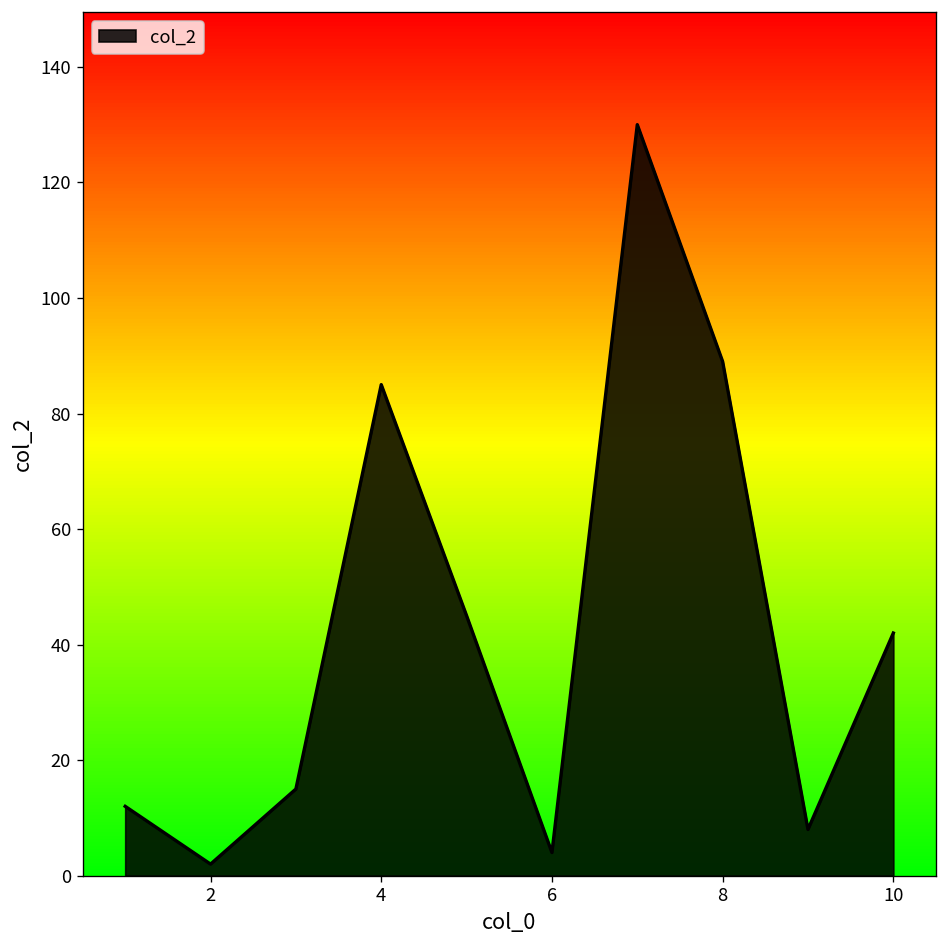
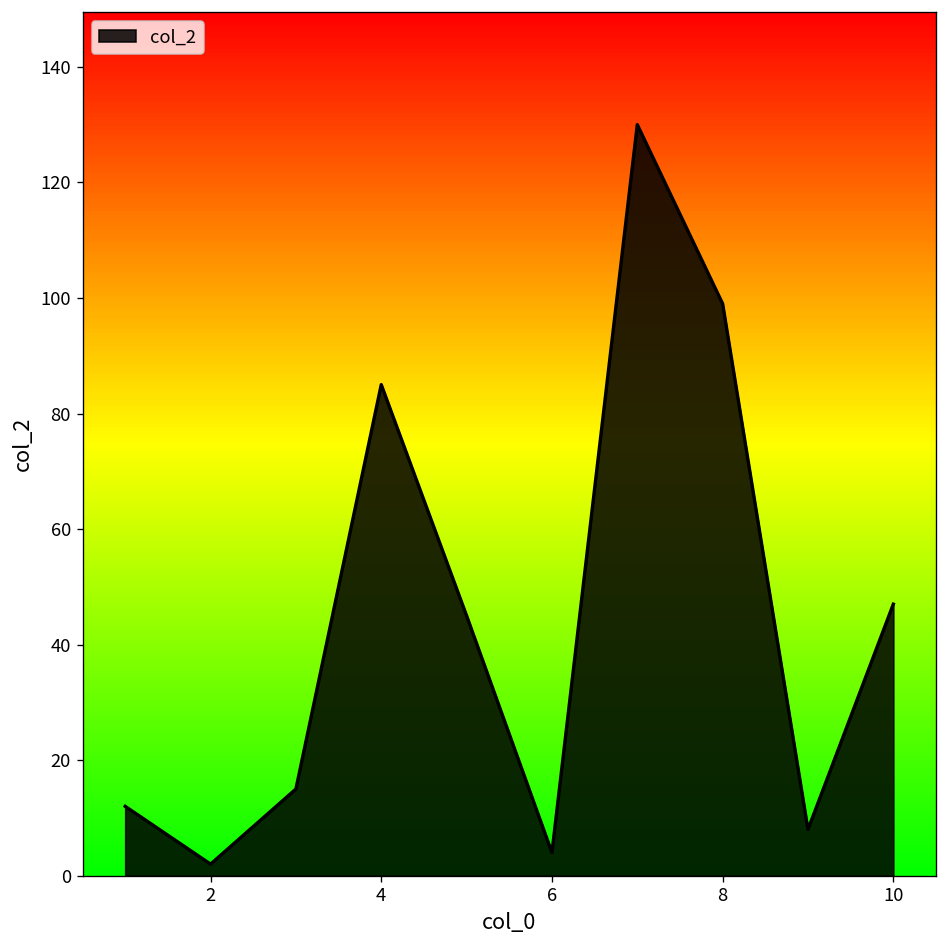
  {
    "2": 2,
    "4": 85,
    "6": 4,
-   "8": 89,
-   "10": 42
+   "8": 99,
+   "10": 47
  }
